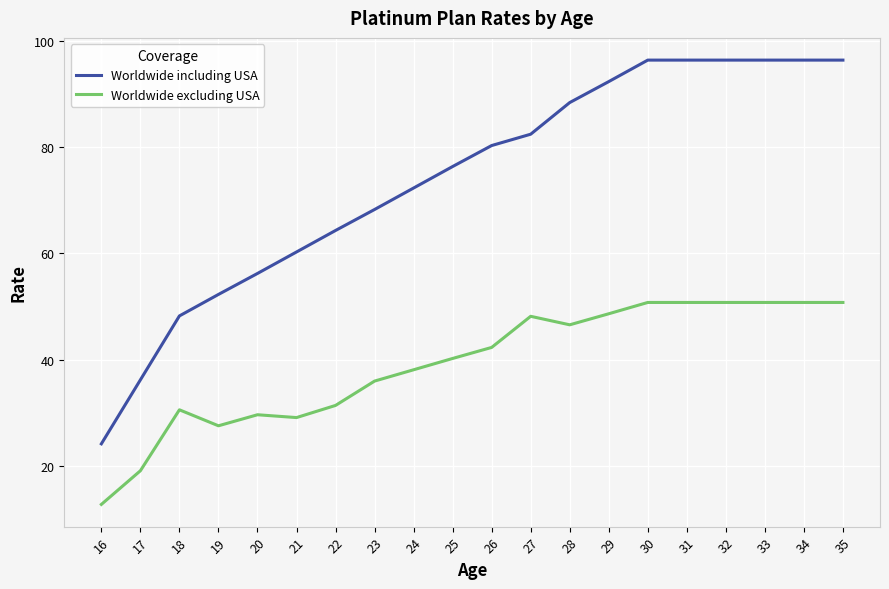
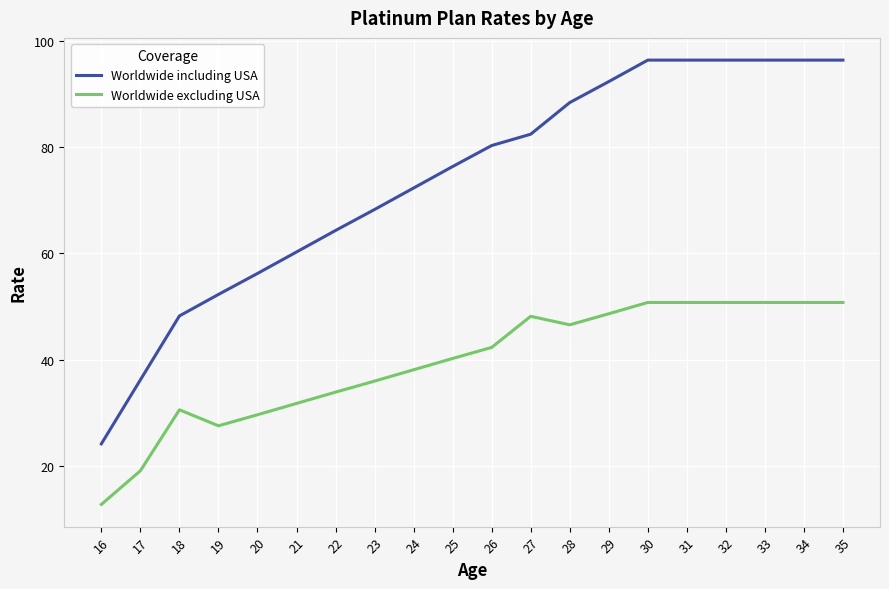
  {
    "Worldwide including USA": {
      "16": 24,
      "17": 36,
      "18": 48,
      "19": 52,
      "20": 56,
      "21": 60,
      "22": 64,
      "23": 68,
      "24": 72,
      "25": 76,
      "26": 80,
      "27": 82,
      "28": 88,
      "29": 92,
      "30": 96,
      "31": 96,
      "32": 96,
      "33": 96,
      "34": 96,
      "35": 96
    },
    "Worldwide excluding USA": {
      "16": 13,
      "17": 19,
      "18": 31,
      "19": 28,
      "20": 30,
-     "21": 29,
-     "22": 31,
+     "21": 32,
+     "22": 34,
      "23": 36,
      "24": 38,
      "25": 40,
      "26": 42,
      "27": 48,
      "28": 47,
      "29": 49,
      "30": 51,
      "31": 51,
      "32": 51,
      "33": 51,
      "34": 51,
      "35": 51
    }
  }
